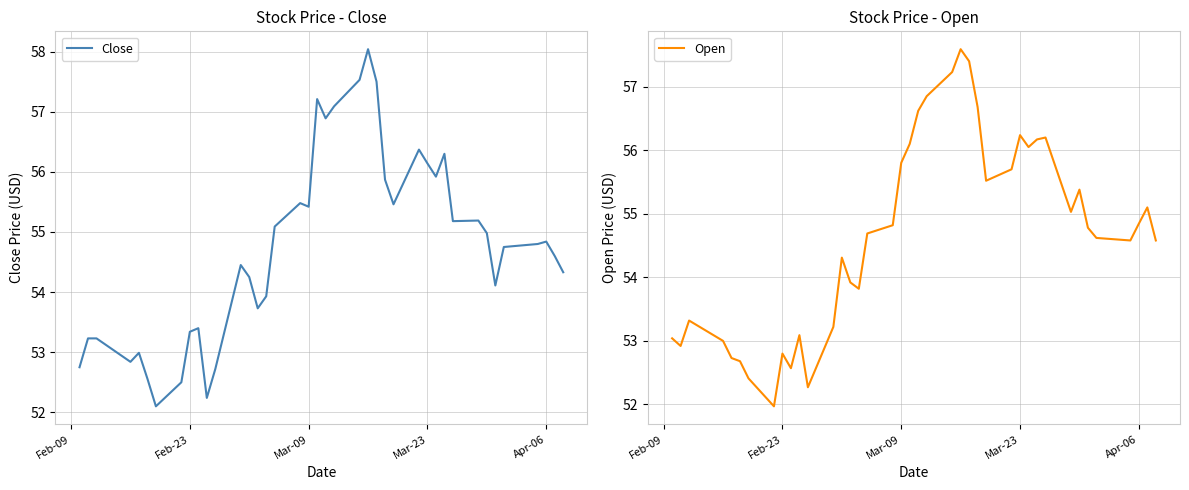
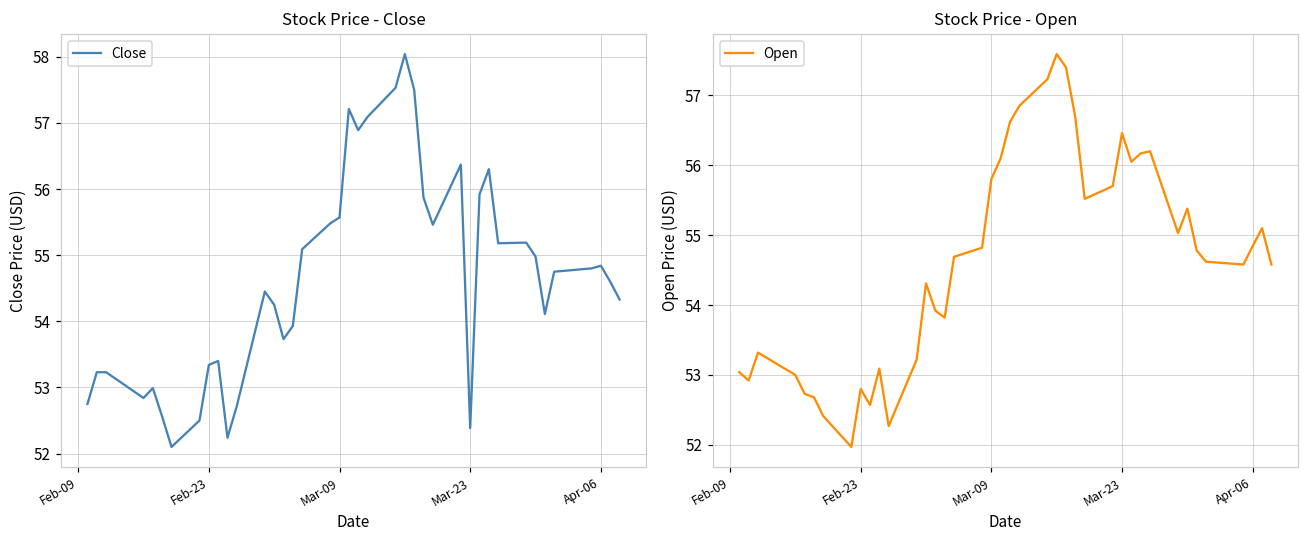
  {
    "Stock Price - Close": {
      "Feb-23": 53.3,
-     "Mar-09": 55.4,
-     "Mar-23": 56.1,
+     "Mar-09": 55.6,
+     "Mar-23": 52.4,
      "Apr-06": 54.8
    },
    "Stock Price - Open": {
      "Feb-23": 52.8,
      "Mar-09": 55.8,
-     "Mar-23": 56.2,
+     "Mar-23": 56.5,
      "Apr-06": 54.8
    }
  }
